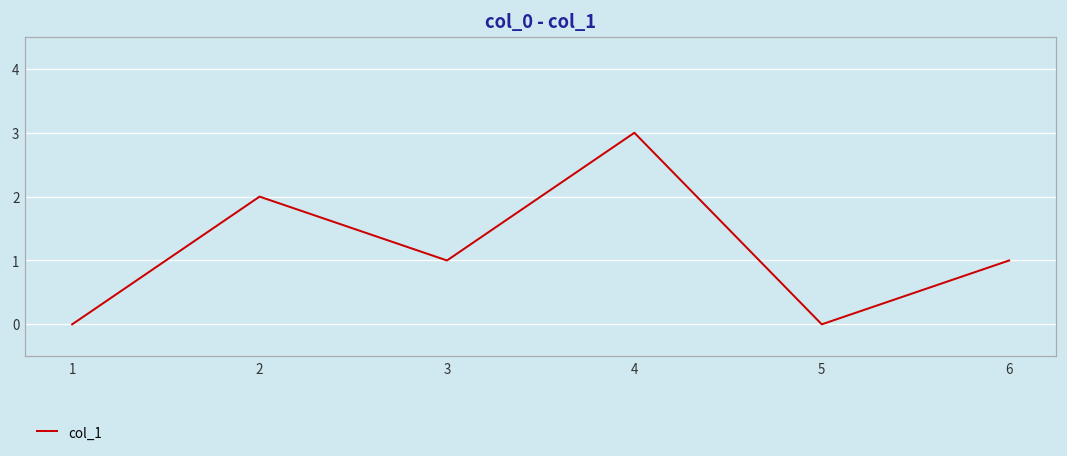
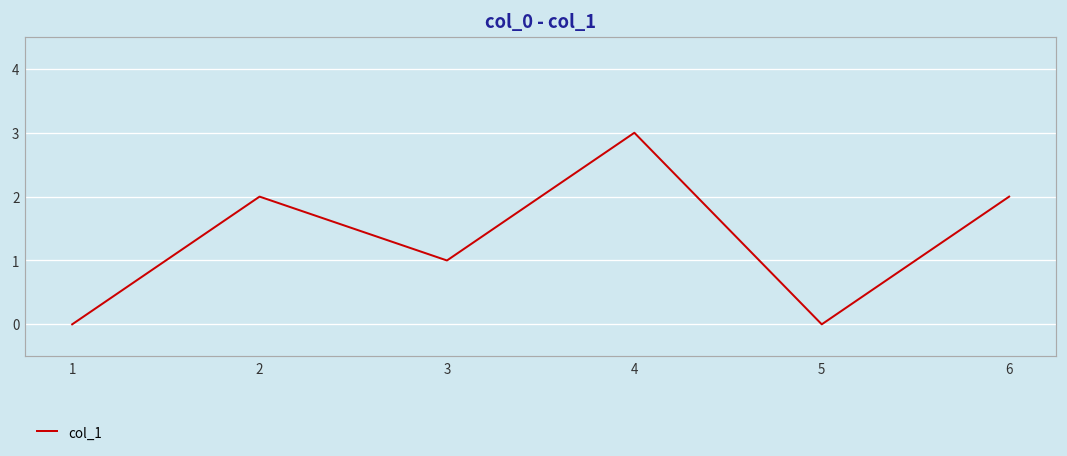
  {
    "1": 0,
    "2": 2,
    "3": 1,
    "4": 3,
    "5": 0,
-   "6": 1
+   "6": 2
  }
